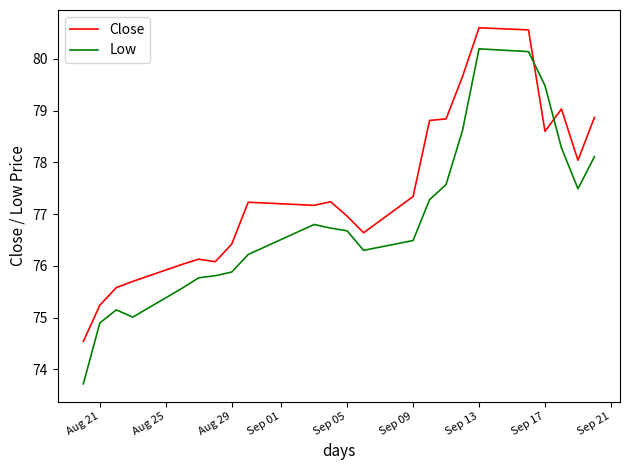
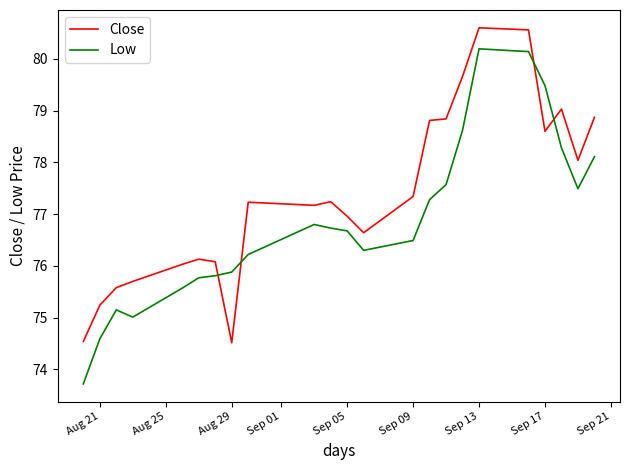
  {
    "Close": {
      "Aug 21": 75.2,
-     "Aug 29": 76.4,
+     "Aug 29": 74.5,
      "Sep 05": 77.0,
      "Sep 09": 77.3,
      "Sep 13": 80.6,
      "Sep 17": 78.6
    },
    "Low": {
-     "Aug 21": 74.9,
+     "Aug 21": 74.6,
      "Aug 29": 75.9,
      "Sep 05": 76.7,
      "Sep 09": 76.5,
      "Sep 13": 80.2,
      "Sep 17": 79.5
    }
  }
